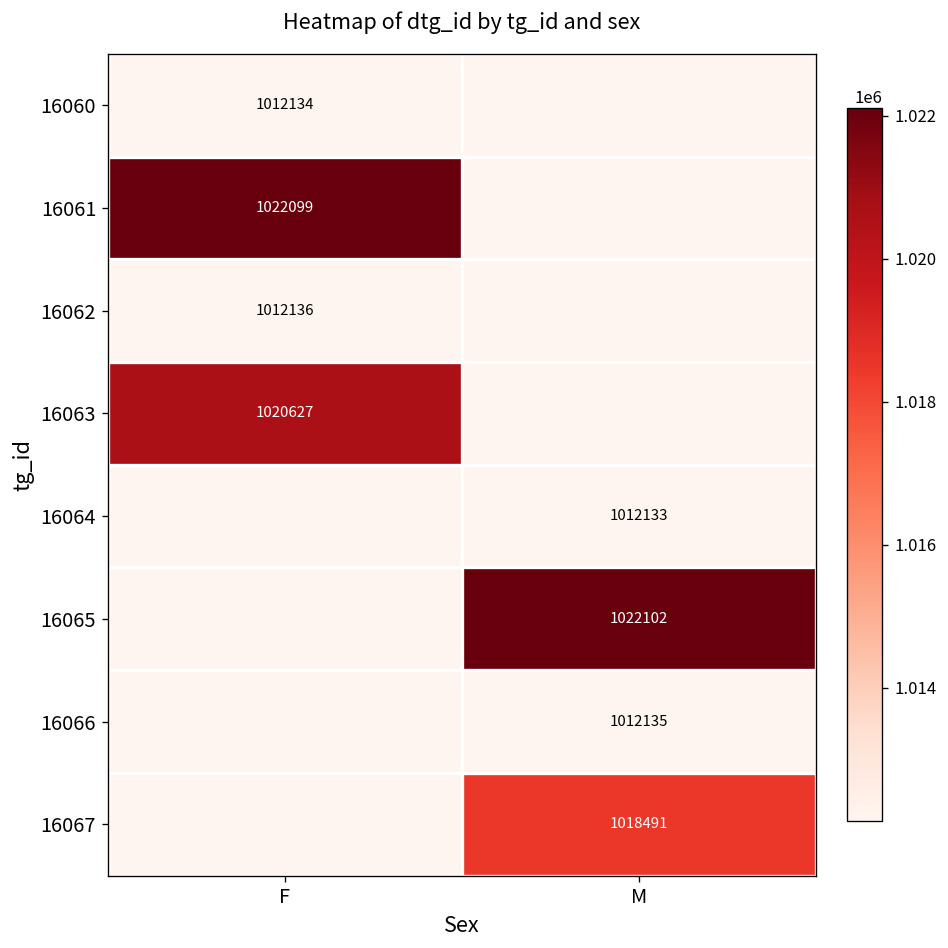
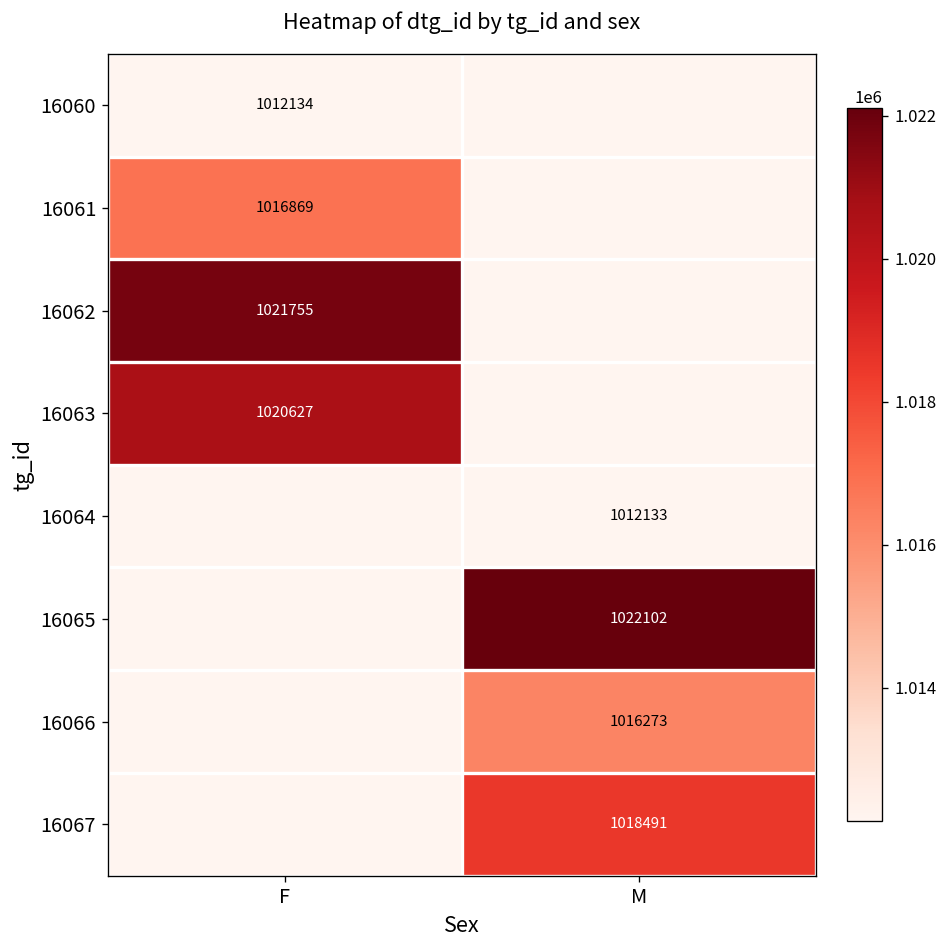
  {
    "16060": {
      "F": 1012134
    },
    "16061": {
-     "F": 1022099
+     "F": 1016869
    },
    "16062": {
-     "F": 1012136
+     "F": 1021755
    },
    "16063": {
      "F": 1020627
    },
    "16064": {
      "M": 1012133
    },
    "16065": {
      "M": 1022102
    },
    "16066": {
-     "M": 1012135
+     "M": 1016273
    },
    "16067": {
      "M": 1018491
    }
  }
